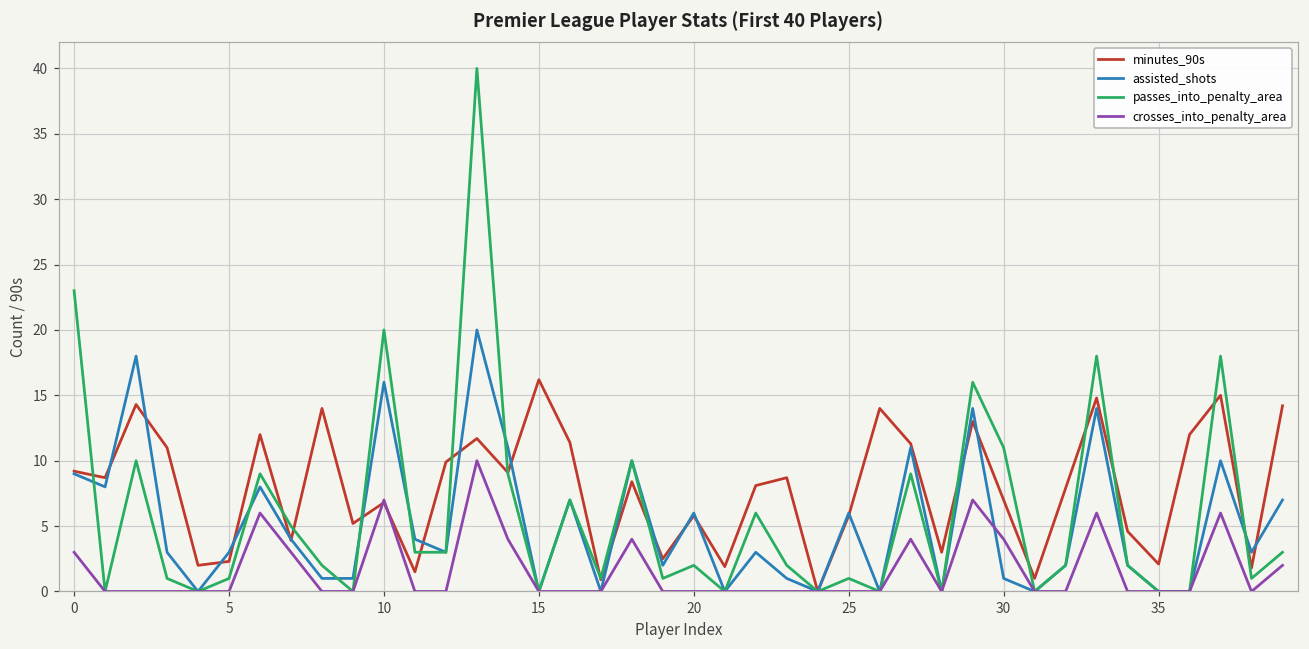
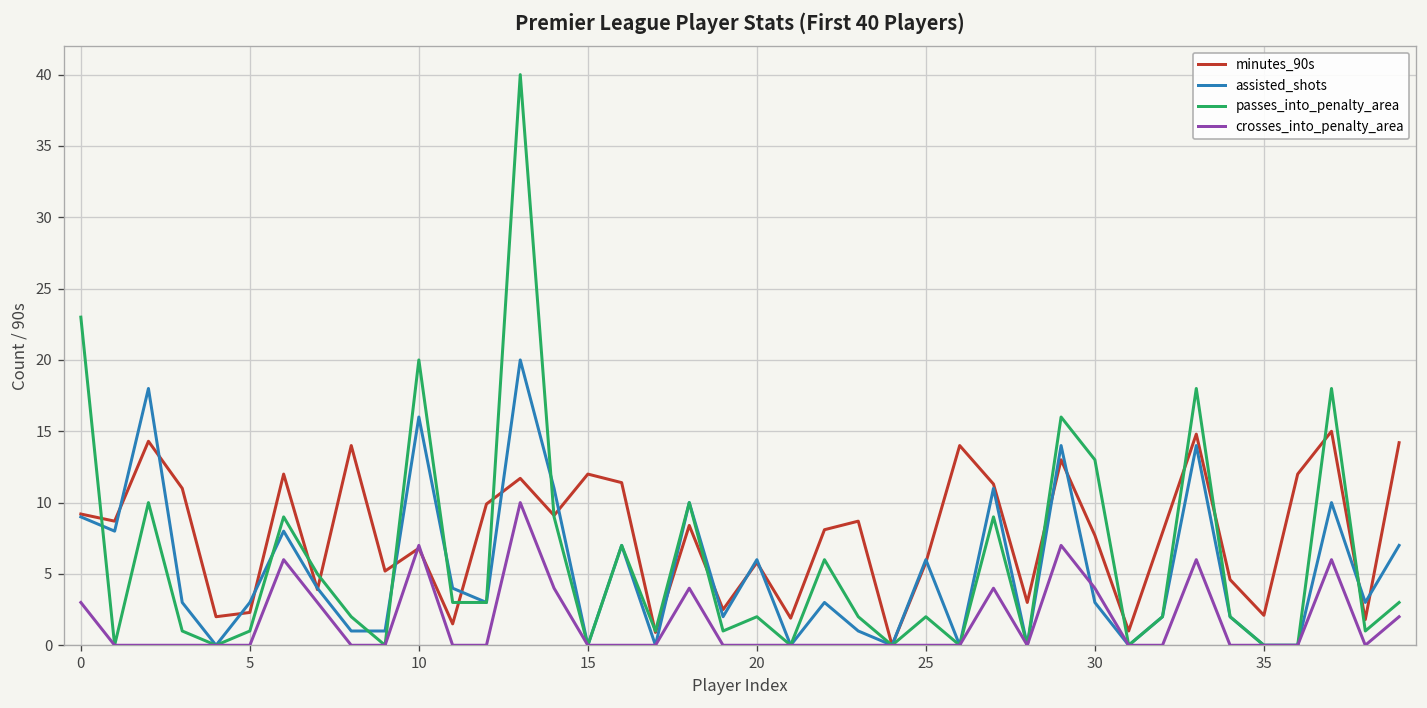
  {
    "minutes_90s": {
      "5": 2.3,
-     "15": 16.2,
-     "30": 7.0,
+     "15": 12.0,
+     "30": 7.7,
      "35": 2.1
    },
    "assisted_shots": {
      "5": 3,
      "10": 16,
-     "30": 1
+     "30": 3
    },
    "passes_into_penalty_area": {
      "0": 23,
      "5": 1,
      "10": 20,
      "20": 2,
-     "25": 1,
-     "30": 11
+     "25": 2,
+     "30": 13
    },
    "crosses_into_penalty_area": {
      "0": 3.0,
      "5": 0.0,
      "20": 0.0,
      "25": 0.0,
      "30": 4.0
    }
  }
